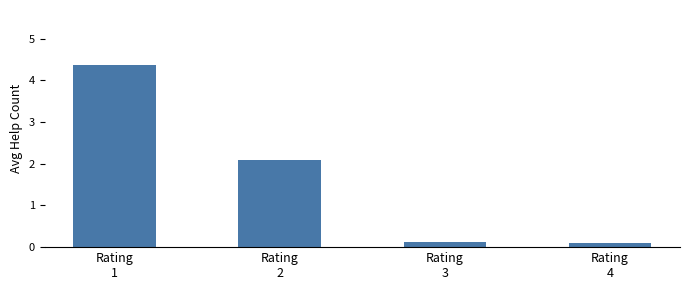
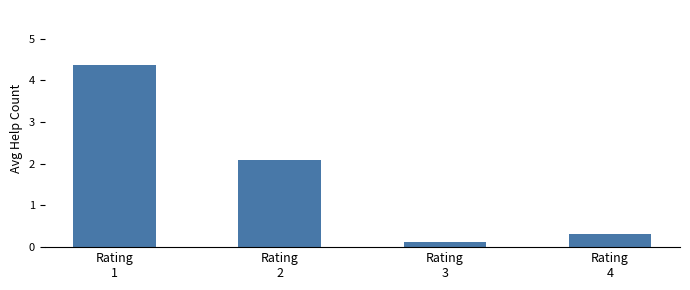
  {
    "Rating 1": 4.4,
    "Rating 2": 2.1,
    "Rating 3": 0.1,
-   "Rating 4": 0.1
+   "Rating 4": 0.3
  }
